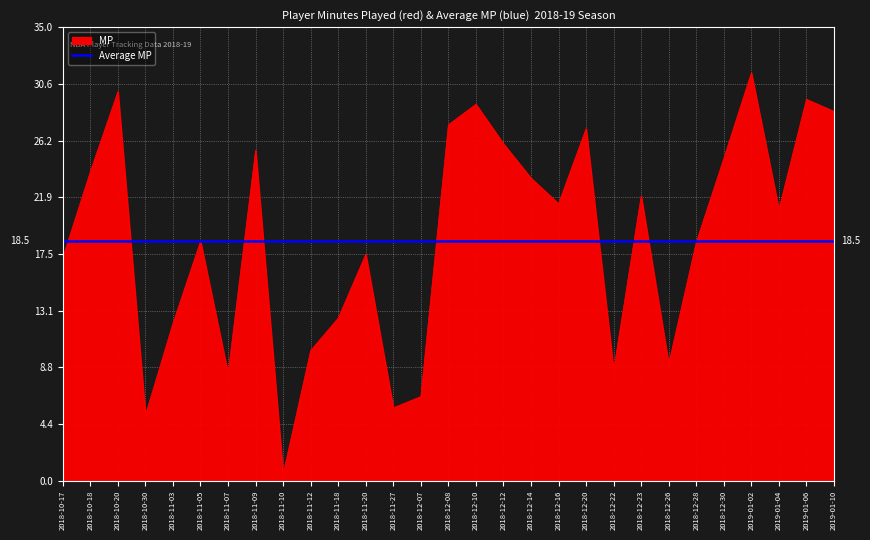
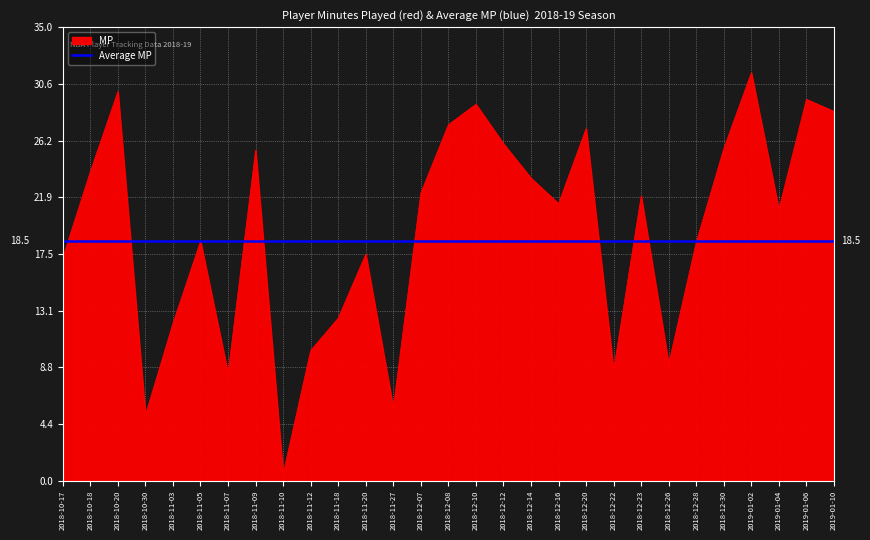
  {
    "2018-10-17": 17.2,
    "2018-10-18": 23.9,
    "2018-10-20": 30.0,
    "2018-10-30": 5.1,
    "2018-11-03": 12.2,
    "2018-11-05": 18.5,
    "2018-11-07": 8.3,
    "2018-11-09": 25.5,
    "2018-11-10": 0.5,
    "2018-11-12": 10.1,
    "2018-11-18": 12.6,
    "2018-11-20": 17.5,
    "2018-11-27": 5.6,
-   "2018-12-07": 6.5,
+   "2018-12-07": 22.2,
    "2018-12-08": 27.5,
    "2018-12-10": 29.1,
    "2018-12-12": 26.0,
    "2018-12-14": 23.4,
    "2018-12-16": 21.4,
    "2018-12-20": 27.2,
    "2018-12-22": 8.5,
    "2018-12-23": 22.0,
    "2018-12-26": 9.0,
    "2018-12-28": 18.4,
-   "2018-12-30": 24.9,
+   "2018-12-30": 25.6,
    "2019-01-02": 31.5,
    "2019-01-04": 20.9,
    "2019-01-06": 29.4,
    "2019-01-10": 28.5
  }
